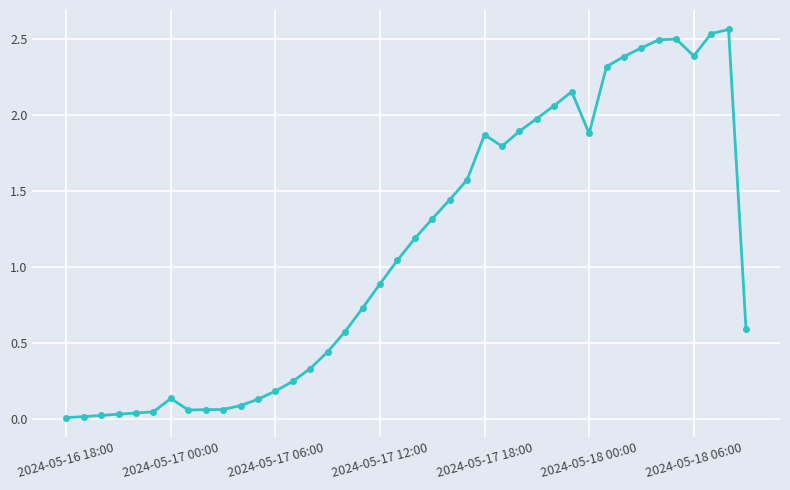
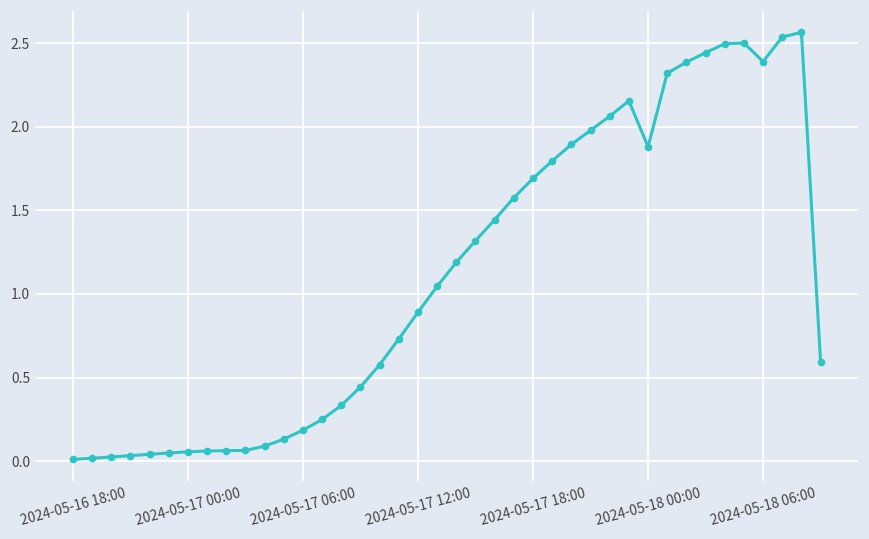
  {
    "2024-05-16 18:00": 0.01,
-   "2024-05-17 00:00": 0.14,
+   "2024-05-17 00:00": 0.06,
    "2024-05-17 06:00": 0.18,
    "2024-05-17 12:00": 0.89,
-   "2024-05-17 18:00": 1.87,
+   "2024-05-17 18:00": 1.69,
    "2024-05-18 00:00": 1.88,
    "2024-05-18 06:00": 2.39
  }
